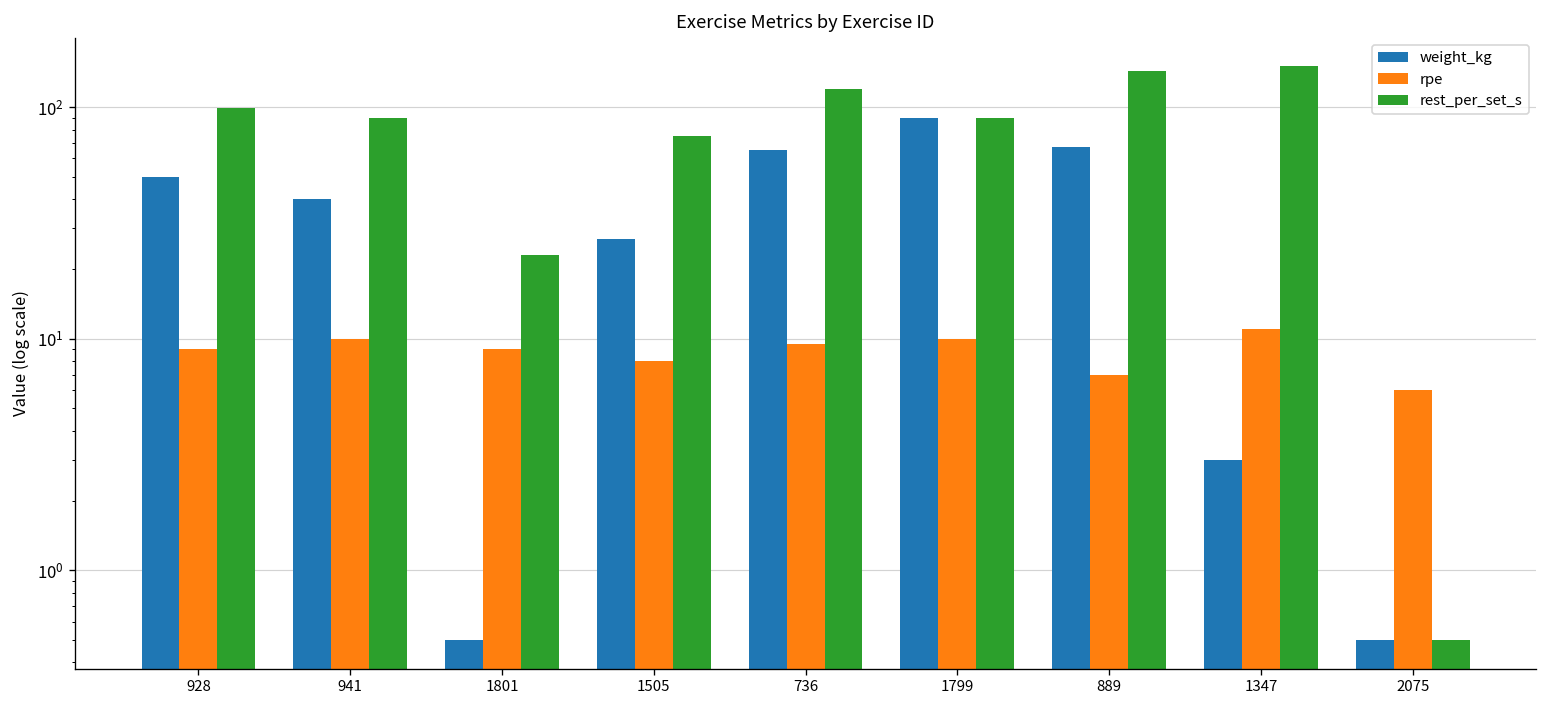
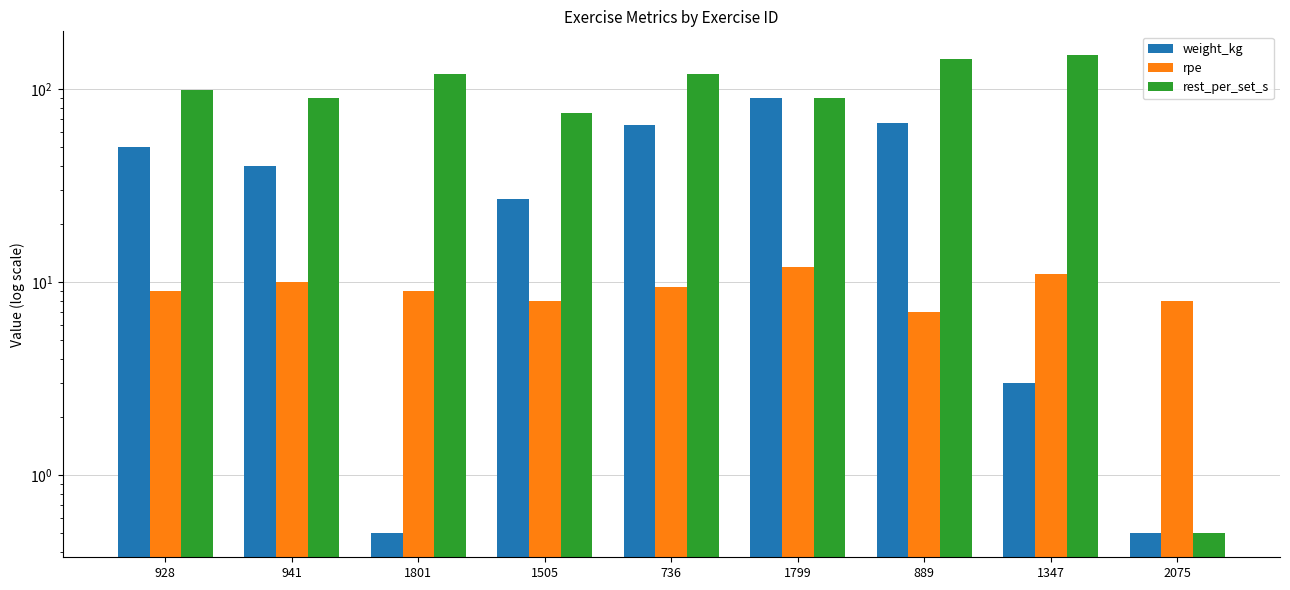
  {
    "weight_kg": {
      "928": 50,
      "941": 40,
      "1801": 0.50,
      "1505": 27,
      "736": 65,
      "1799": 90,
      "889": 67,
      "1347": 3,
      "2075": 0.50
    },
    "rpe": {
      "928": 9,
      "941": 10,
      "1801": 9,
      "1505": 8,
      "736": 10,
-     "1799": 10,
+     "1799": 12,
      "889": 7,
      "1347": 11,
-     "2075": 6
+     "2075": 8
    },
    "rest_per_set_s": {
      "928": 100,
      "941": 90,
-     "1801": 23,
+     "1801": 120,
      "1505": 75,
      "736": 120,
      "1799": 90,
      "889": 140,
      "1347": 150,
      "2075": 0.50
    }
  }
